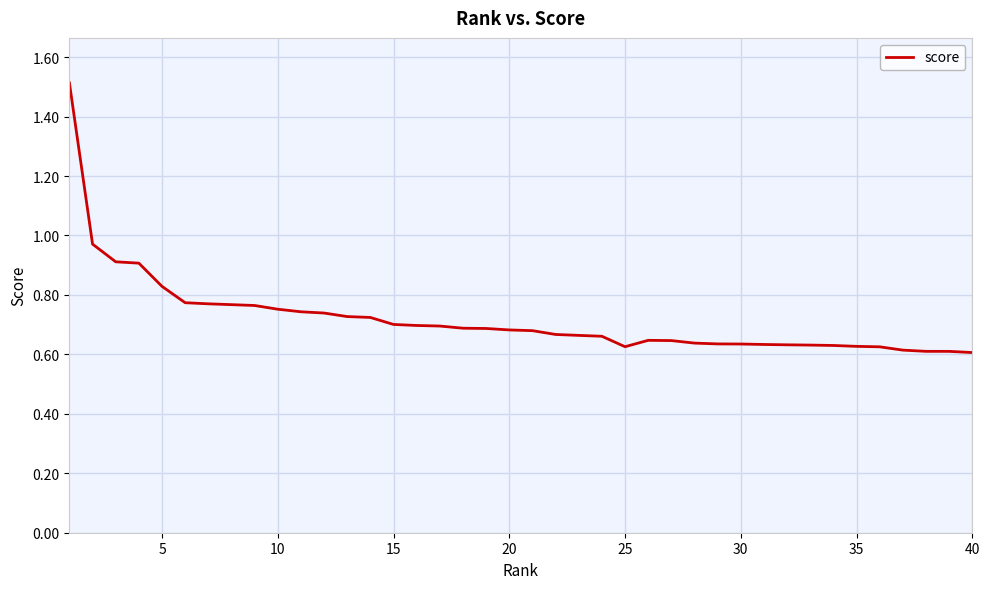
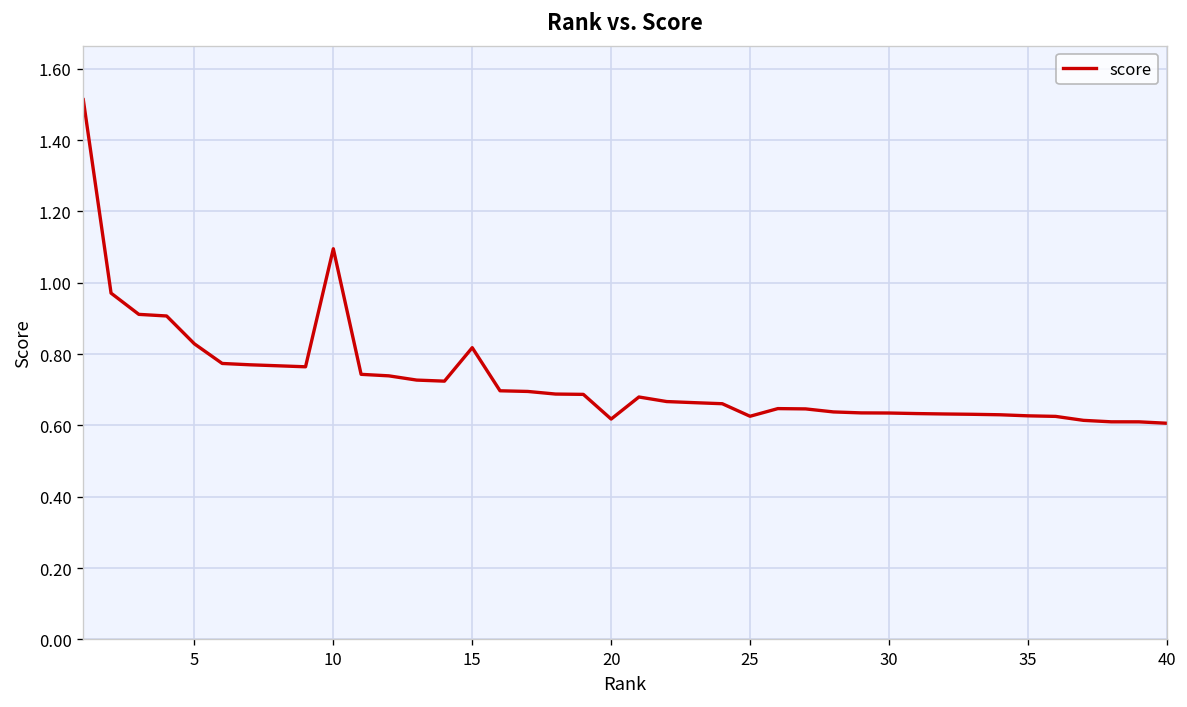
  {
    "5": 0.83,
-   "10": 0.75,
-   "15": 0.70,
-   "20": 0.68,
+   "10": 1.10,
+   "15": 0.82,
+   "20": 0.62,
    "25": 0.63,
    "30": 0.63,
    "35": 0.63,
    "40": 0.61
  }
